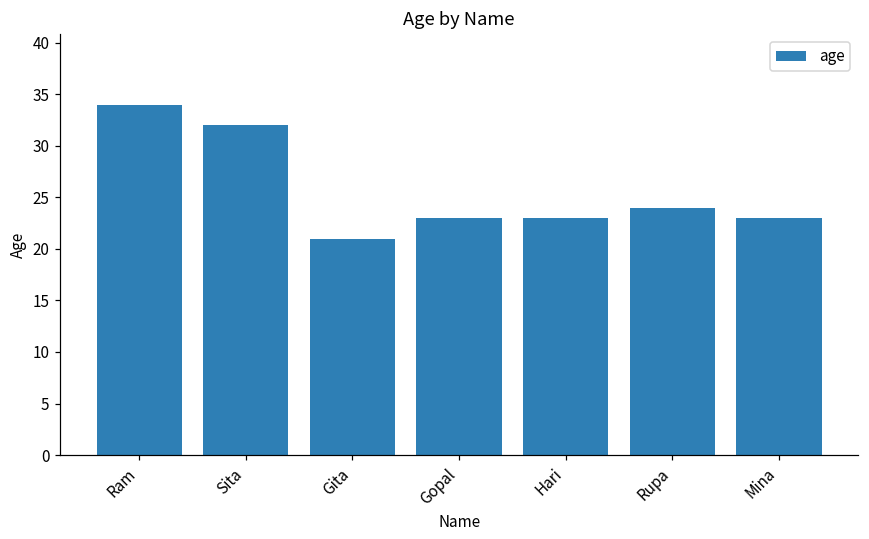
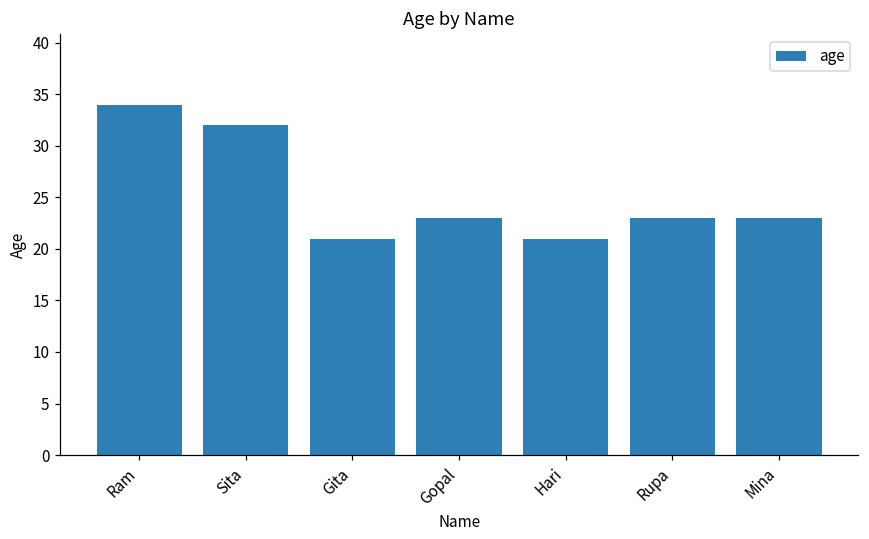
  {
    "Ram": 34,
    "Sita": 32,
    "Gita": 21,
    "Gopal": 23,
-   "Hari": 23,
-   "Rupa": 24,
+   "Hari": 21,
+   "Rupa": 23,
    "Mina": 23
  }
